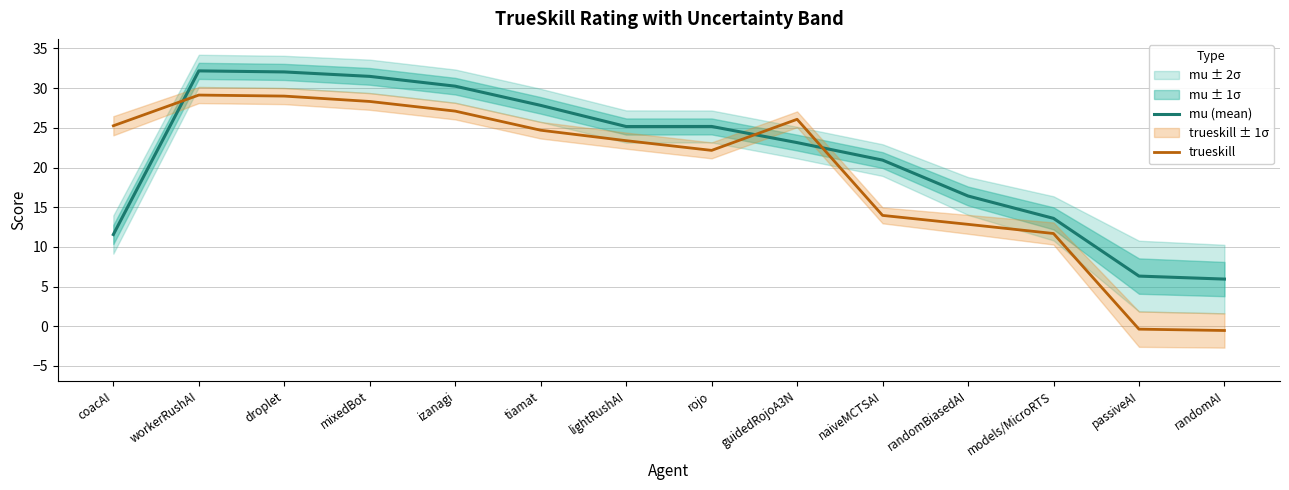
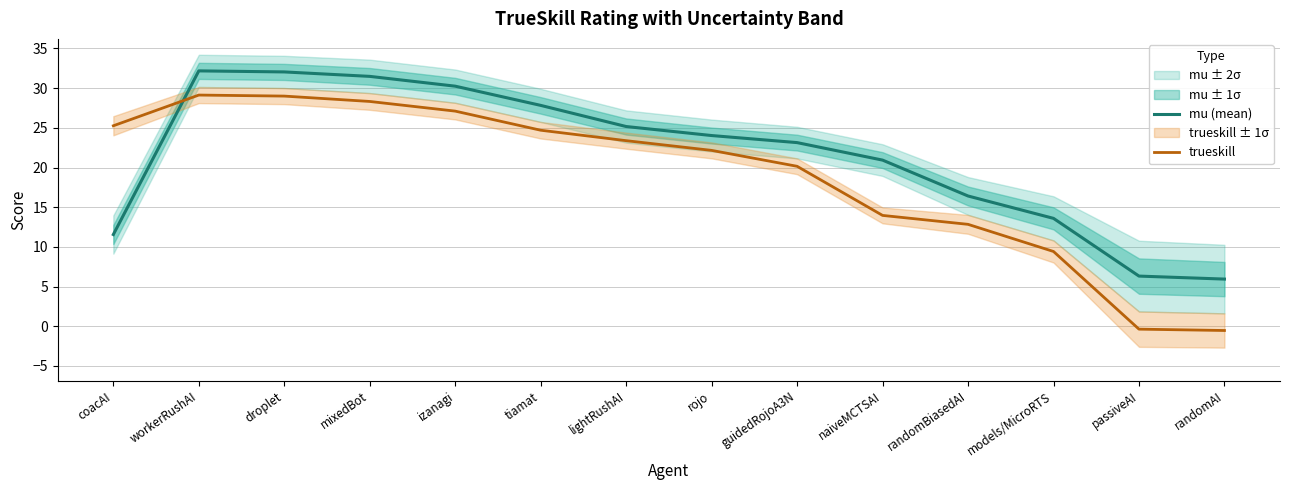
  {
    "mu (mean)": {
      "coacAI": 12,
      "workerRushAI": 32,
      "droplet": 32,
      "mixedBot": 31,
      "izanagi": 30,
      "tiamat": 28,
      "lightRushAI": 25,
-     "rojo": 25,
+     "rojo": 24,
      "guidedRojoA3N": 23,
      "naiveMCTSAI": 21,
      "randomBiasedAI": 16,
      "models/MicroRTS": 14,
      "passiveAI": 6,
      "randomAI": 6
    },
    "trueskill": {
      "coacAI": 25,
      "workerRushAI": 29,
      "droplet": 29,
      "mixedBot": 28,
      "izanagi": 27,
      "tiamat": 25,
      "lightRushAI": 23,
      "rojo": 22,
-     "guidedRojoA3N": 26,
+     "guidedRojoA3N": 20,
      "naiveMCTSAI": 14,
      "randomBiasedAI": 13,
-     "models/MicroRTS": 12,
+     "models/MicroRTS": 9,
      "passiveAI": 0,
      "randomAI": -1
    }
  }
